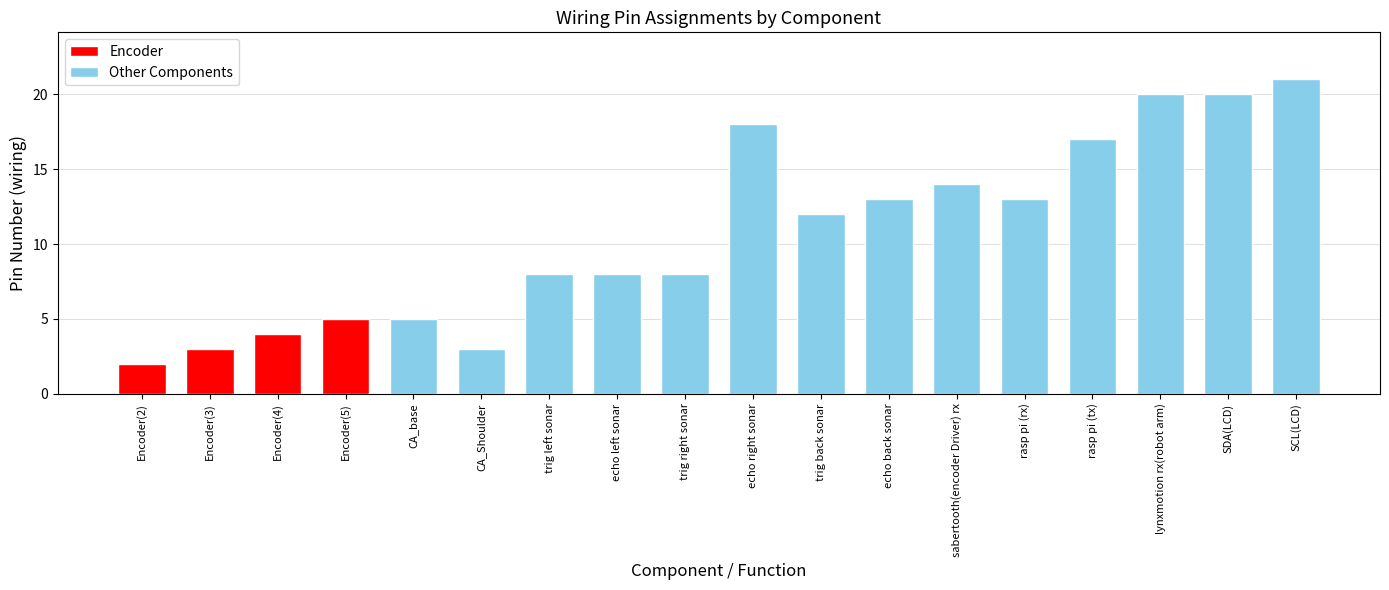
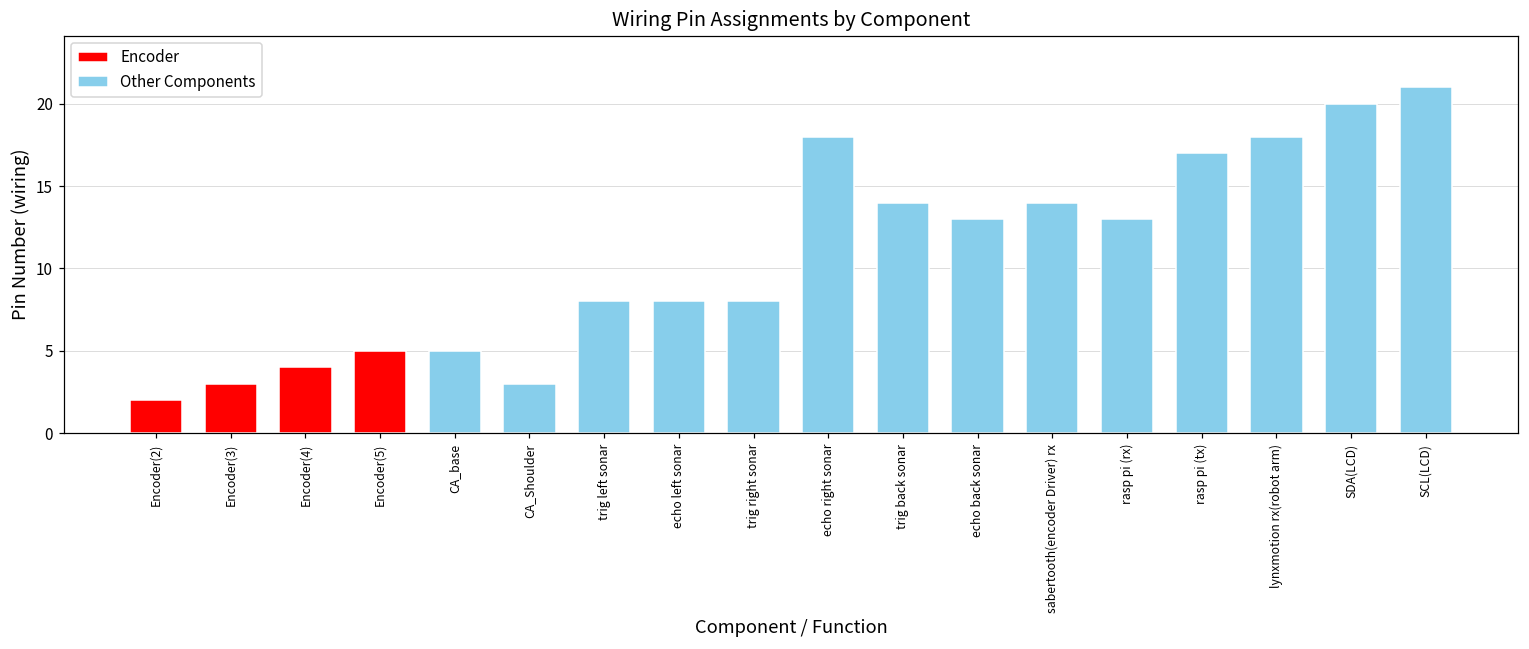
  {
    "Encoder(2)": 2,
    "Encoder(3)": 3,
    "Encoder(4)": 4,
    "Encoder(5)": 5,
    "CA_base": 5,
    "CA_Shoulder": 3,
    "trig left sonar": 8,
    "echo left sonar": 8,
    "trig right sonar": 8,
    "echo right sonar": 18,
-   "trig back sonar": 12,
+   "trig back sonar": 14,
    "echo back sonar": 13,
    "sabertooth(encoder Driver) rx": 14,
    "rasp pi (rx)": 13,
    "rasp pi (tx)": 17,
-   "lynxmotion rx(robot arm)": 20,
+   "lynxmotion rx(robot arm)": 18,
    "SDA(LCD)": 20,
    "SCL(LCD)": 21
  }
